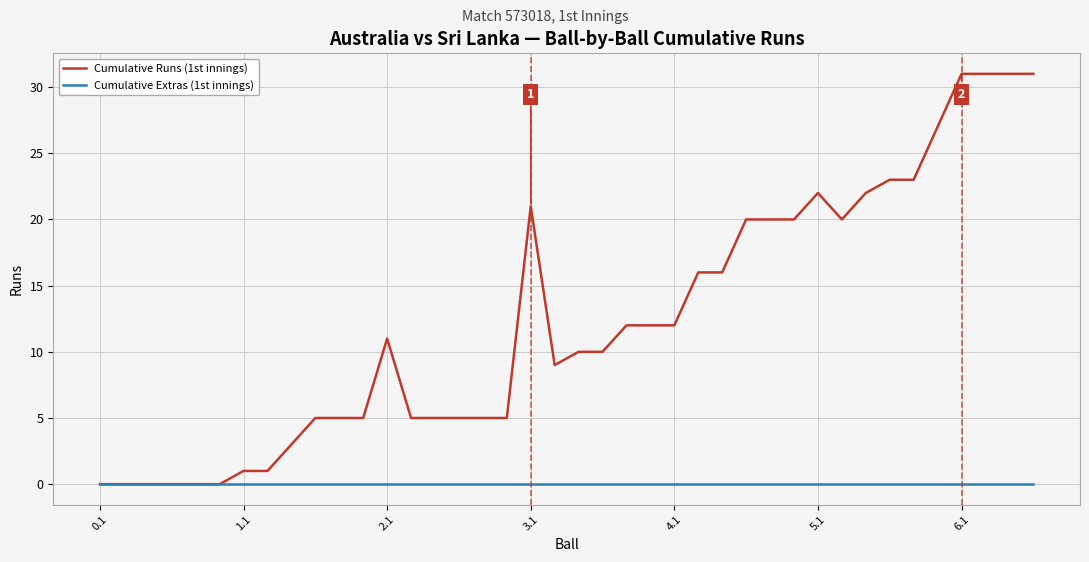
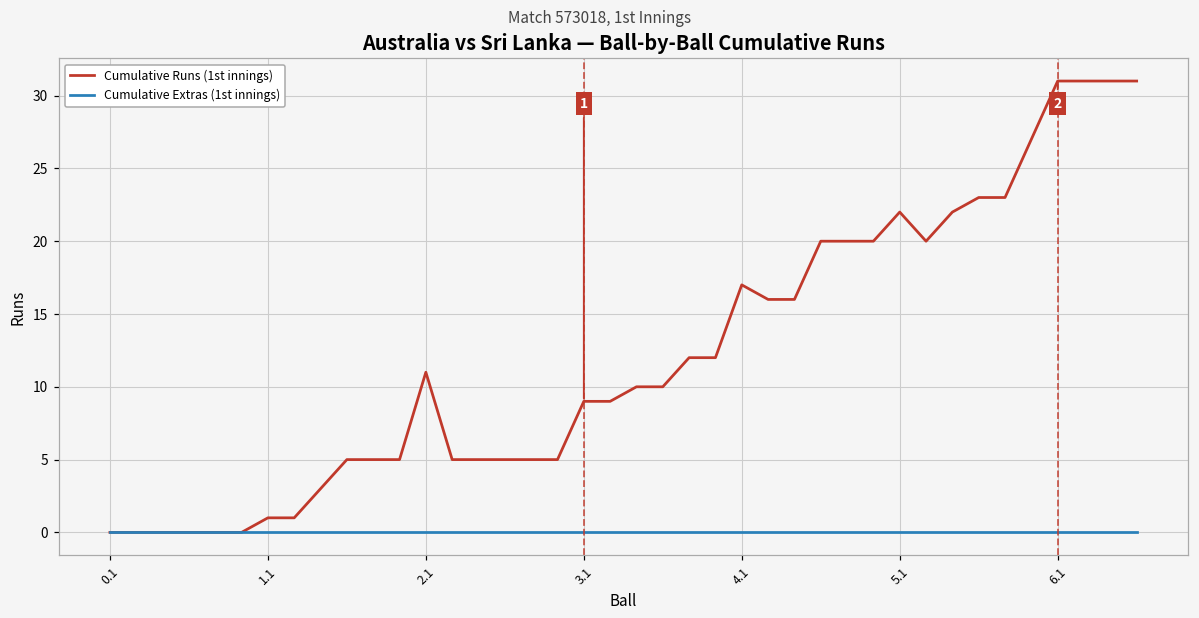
  {
    "Cumulative Runs (1st innings)": {
      "1.1": 1,
      "2.1": 11,
-     "3.1": 21,
-     "4.1": 12,
+     "3.1": 9,
+     "4.1": 17,
      "5.1": 22
    },
    "Cumulative Extras (1st innings)": {
      "1.1": 0,
      "2.1": 0,
      "3.1": 0,
      "4.1": 0,
      "5.1": 0,
      "6.1": 0
    }
  }
